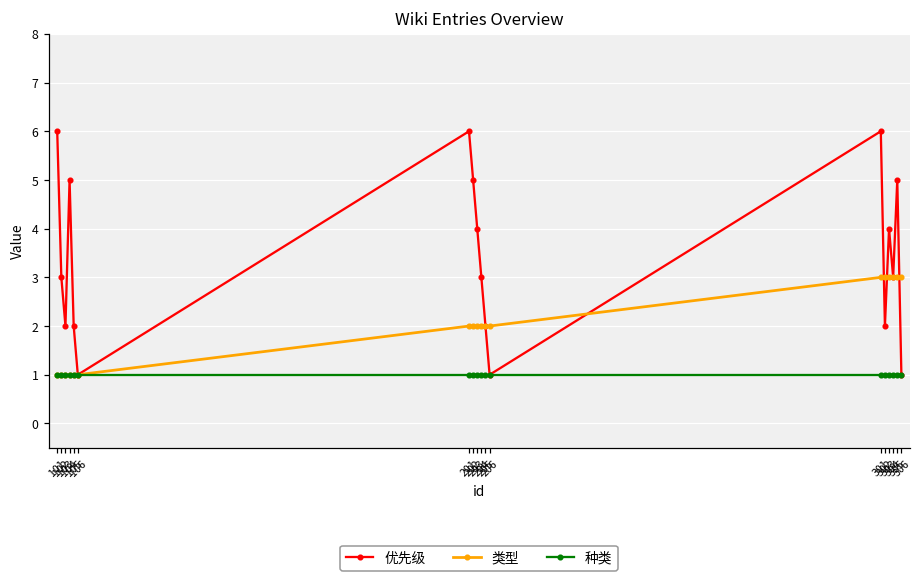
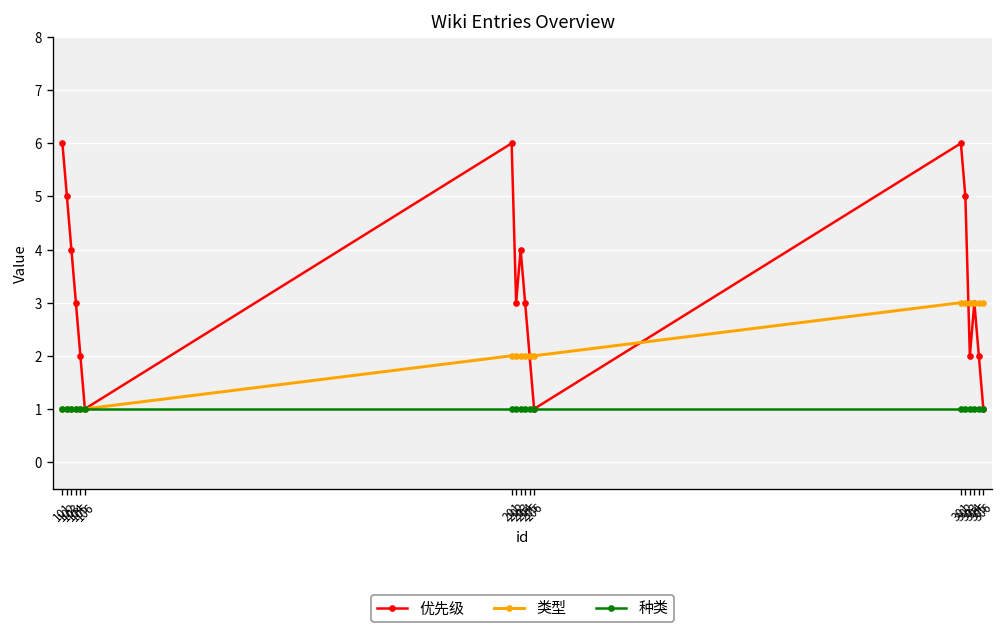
  {
    "优先级": {
      "101": 6,
-     "102": 3,
-     "103": 2,
-     "104": 5,
+     "102": 5,
+     "103": 4,
+     "104": 3,
      "105": 2,
      "201": 6,
-     "202": 5,
+     "202": 3,
      "203": 4,
      "204": 3,
      "301": 6,
-     "302": 2,
-     "303": 4,
-     "305": 5
+     "302": 5,
+     "303": 2,
+     "305": 2
    },
    "类型": {
      "201": 2,
      "202": 2,
      "203": 2,
      "204": 2,
      "206": 2,
      "301": 3,
      "302": 3,
      "303": 3,
      "305": 3,
      "306": 3
    },
    "种类": {
      "201": 1,
      "202": 1,
      "203": 1,
      "204": 1,
      "205": 1,
      "301": 1,
      "302": 1,
      "303": 1,
      "304": 1,
      "305": 1
    }
  }
